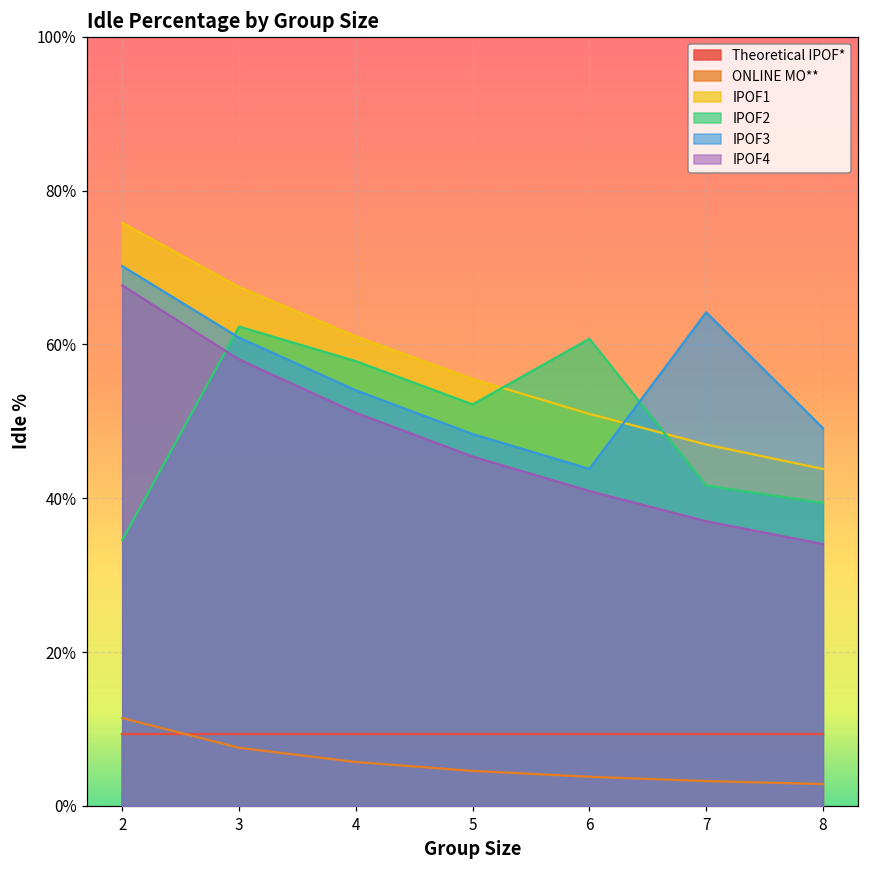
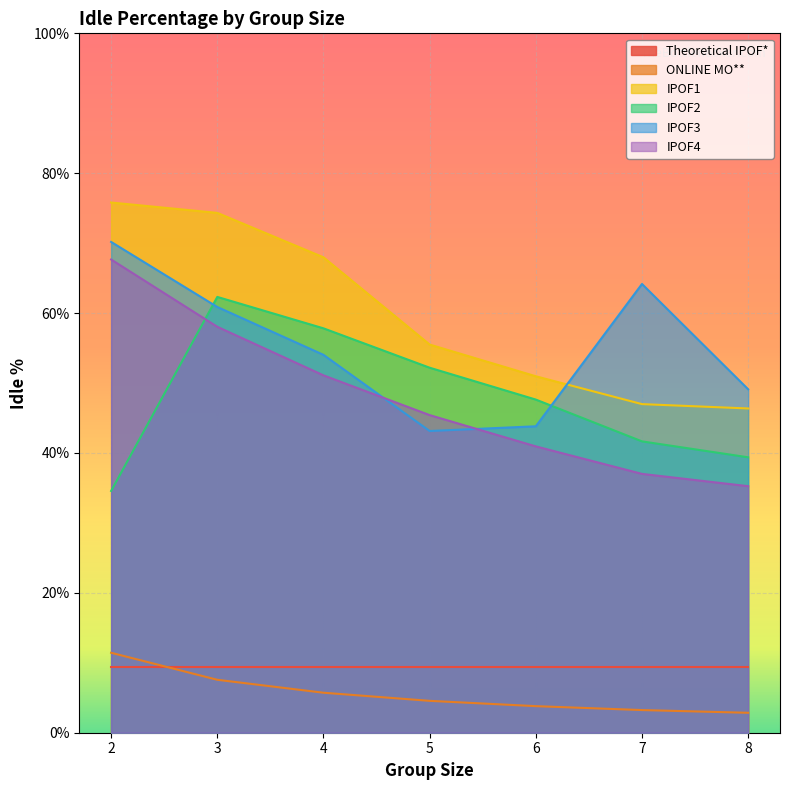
  {
    "IPOF1": {
      "2": "76%",
-     "3": "67%",
-     "4": "61%",
+     "3": "74%",
+     "4": "68%",
      "5": "56%",
      "6": "51%",
      "7": "47%",
-     "8": "44%"
+     "8": "46%"
    },
    "IPOF2": {
      "2": "35%",
      "3": "62%",
      "4": "58%",
      "5": "52%",
-     "6": "61%",
+     "6": "48%",
      "7": "42%",
      "8": "39%"
    },
    "IPOF3": {
      "2": "70%",
      "3": "61%",
      "4": "54%",
-     "5": "48%",
+     "5": "43%",
      "6": "44%",
      "7": "64%",
      "8": "49%"
    },
    "IPOF4": {
      "2": "68%",
      "3": "58%",
      "4": "51%",
      "5": "45%",
      "6": "41%",
      "7": "37%",
-     "8": "34%"
+     "8": "35%"
    }
  }
